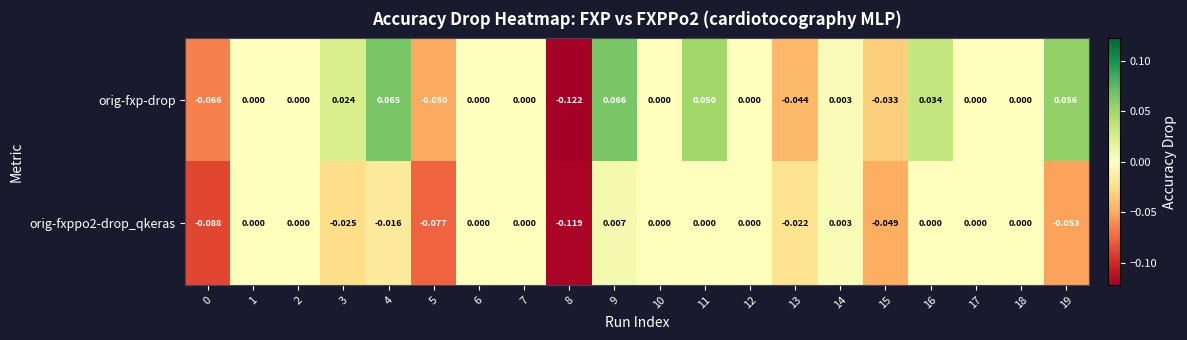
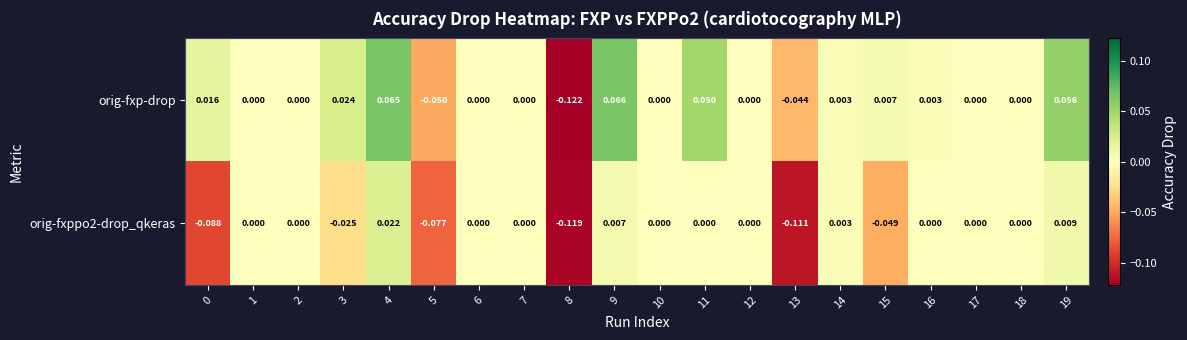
  {
    "orig-fxp-drop": {
-     "0": -0.066,
+     "0": 0.016,
      "1": 0.000,
      "2": 0.000,
      "3": 0.024,
      "4": 0.065,
      "5": -0.050,
      "6": 0.000,
      "7": 0.000,
      "8": -0.122,
      "9": 0.066,
      "10": 0.000,
      "11": 0.050,
      "12": 0.000,
      "13": -0.044,
      "14": 0.003,
-     "15": -0.033,
-     "16": 0.034,
+     "15": 0.007,
+     "16": 0.003,
      "17": 0.000,
      "18": 0.000,
      "19": 0.056
    },
    "orig-fxppo2-drop_qkeras": {
      "0": -0.088,
      "1": 0.000,
      "2": 0.000,
      "3": -0.025,
-     "4": -0.016,
+     "4": 0.022,
      "5": -0.077,
      "6": 0.000,
      "7": 0.000,
      "8": -0.119,
      "9": 0.007,
      "10": 0.000,
      "11": 0.000,
      "12": 0.000,
-     "13": -0.022,
+     "13": -0.111,
      "14": 0.003,
      "15": -0.049,
      "16": 0.000,
      "17": 0.000,
      "18": 0.000,
-     "19": -0.053
+     "19": 0.009
    }
  }
